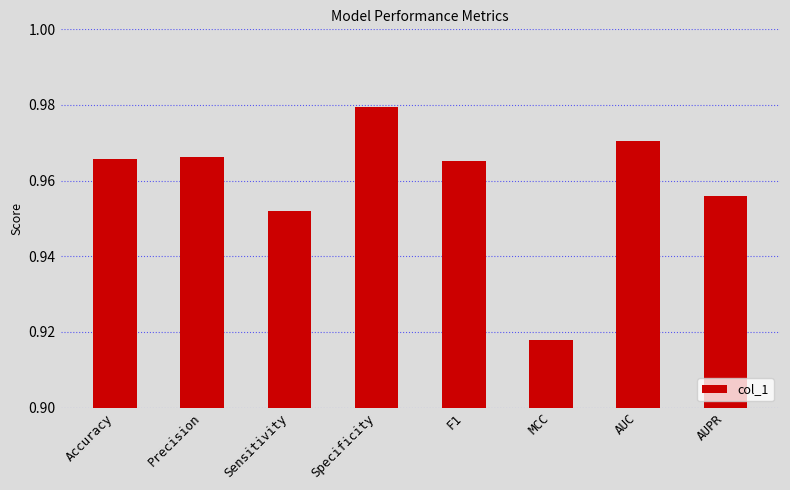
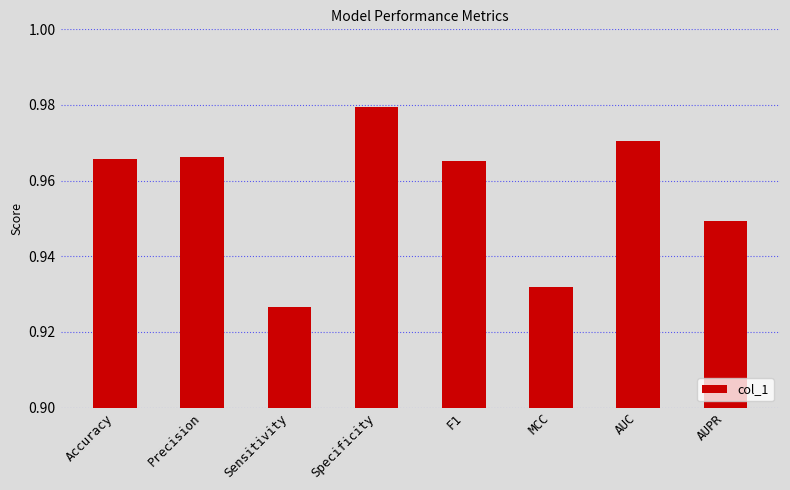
  {
    "Accuracy": 0.966,
    "Precision": 0.966,
-   "Sensitivity": 0.952,
+   "Sensitivity": 0.927,
    "Specificity": 0.980,
    "F1": 0.965,
-   "MCC": 0.918,
+   "MCC": 0.932,
    "AUC": 0.970,
-   "AUPR": 0.956
+   "AUPR": 0.949
  }
